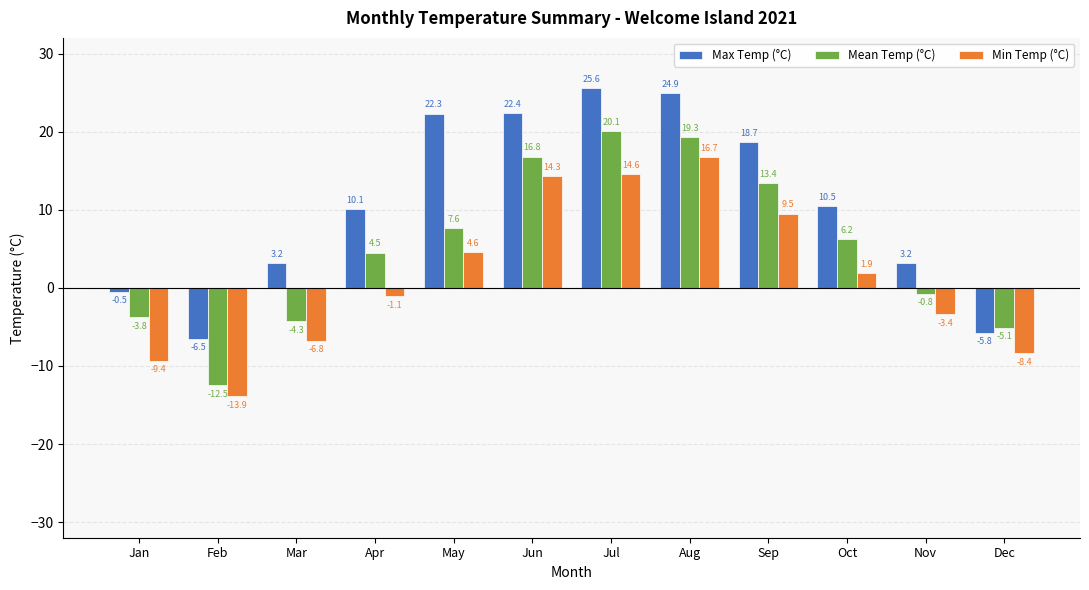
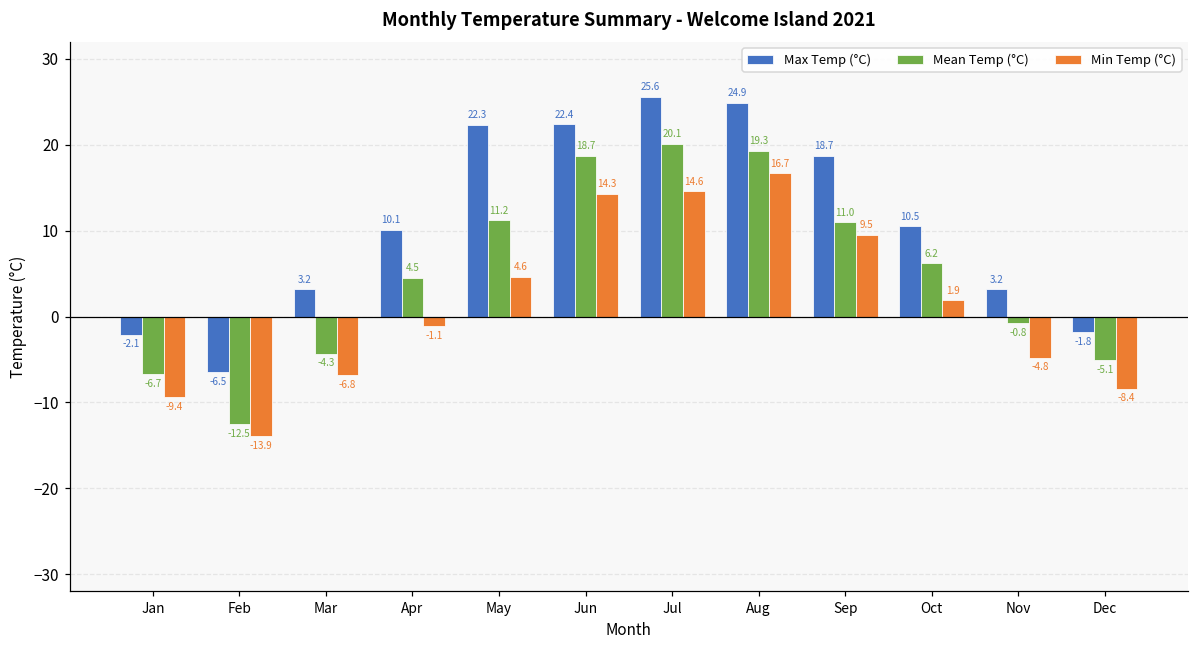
  {
    "Max Temp (°C)": {
-     "Jan": -0.5,
+     "Jan": -2.1,
      "Feb": -6.5,
      "Mar": 3.2,
      "Apr": 10.1,
      "May": 22.3,
      "Jun": 22.4,
      "Jul": 25.6,
      "Aug": 24.9,
      "Sep": 18.7,
      "Oct": 10.5,
      "Nov": 3.2,
-     "Dec": -5.8
+     "Dec": -1.8
    },
    "Mean Temp (°C)": {
-     "Jan": -3.8,
+     "Jan": -6.7,
      "Feb": -12.5,
      "Mar": -4.3,
      "Apr": 4.5,
-     "May": 7.6,
-     "Jun": 16.8,
+     "May": 11.2,
+     "Jun": 18.7,
      "Jul": 20.1,
      "Aug": 19.3,
-     "Sep": 13.4,
+     "Sep": 11.0,
      "Oct": 6.2,
      "Nov": -0.8,
      "Dec": -5.1
    },
    "Min Temp (°C)": {
      "Jan": -9.4,
      "Feb": -13.9,
      "Mar": -6.8,
      "Apr": -1.1,
      "May": 4.6,
      "Jun": 14.3,
      "Jul": 14.6,
      "Aug": 16.7,
      "Sep": 9.5,
      "Oct": 1.9,
-     "Nov": -3.4,
+     "Nov": -4.8,
      "Dec": -8.4
    }
  }
